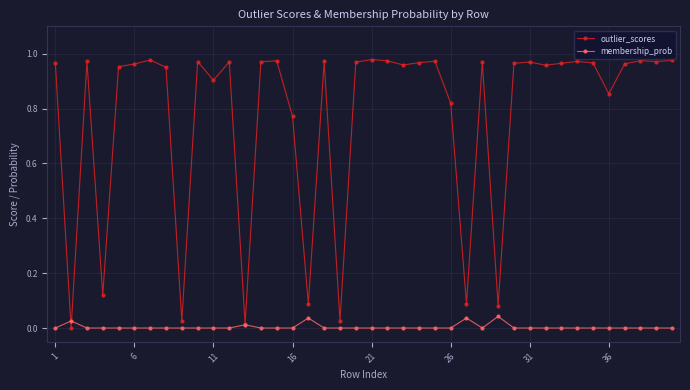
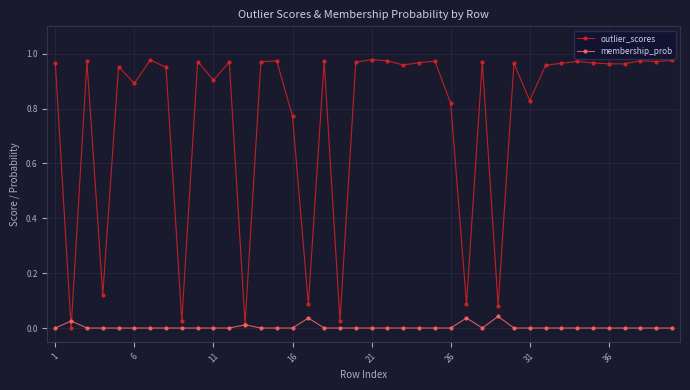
  {
    "outlier_scores": {
      "1": 0.97,
-     "6": 0.96,
+     "6": 0.89,
      "11": 0.90,
      "16": 0.77,
      "21": 0.98,
      "26": 0.82,
-     "31": 0.97,
-     "36": 0.85
+     "31": 0.83,
+     "36": 0.96
    },
    "membership_prob": {
      "1": 0.00,
      "6": 0.00,
      "11": 0.00,
      "16": 0.00,
      "21": 0.00,
      "26": 0.00,
      "31": 0.00,
      "36": 0.00
    }
  }
